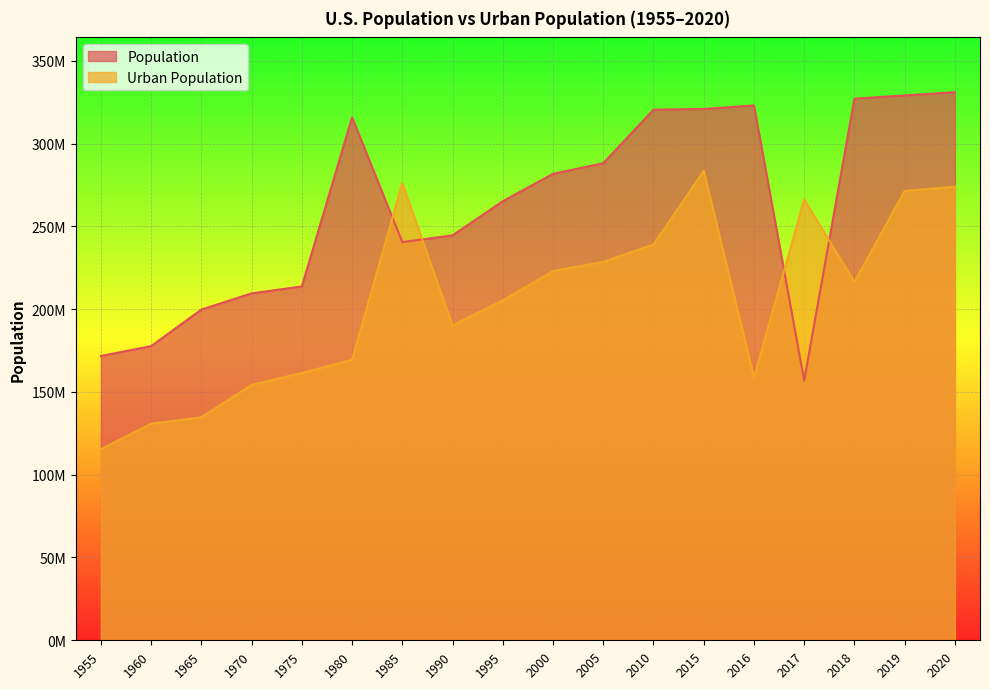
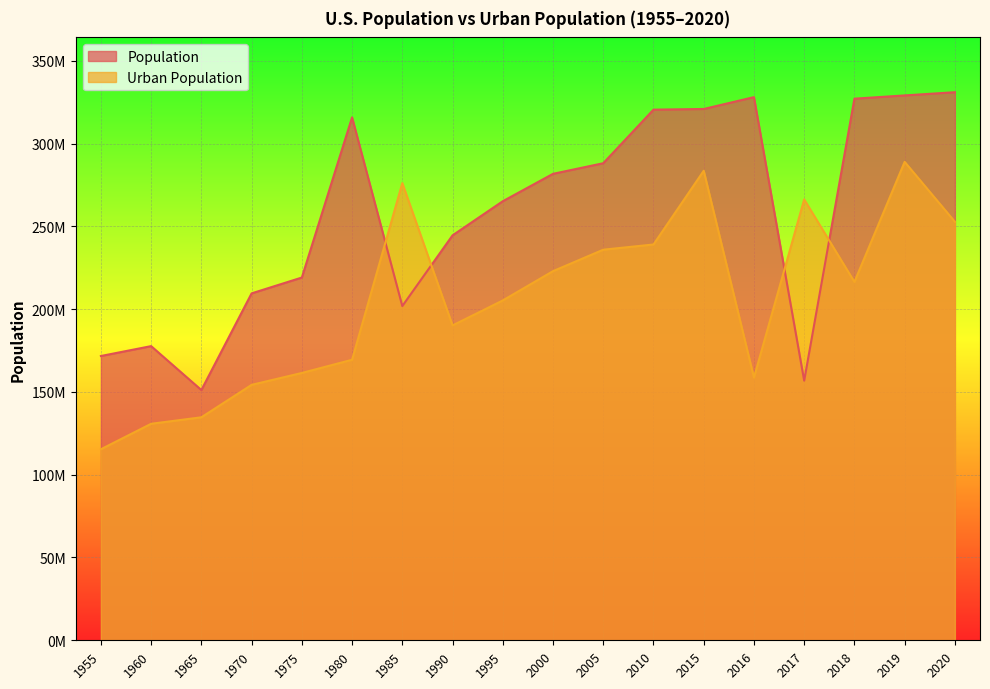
  {
    "Population": {
      "1955": 172000000,
      "1960": 178000000,
-     "1965": 200000000,
+     "1965": 151000000,
      "1970": 210000000,
-     "1975": 214000000,
+     "1975": 219000000,
      "1980": 316000000,
-     "1985": 240000000,
+     "1985": 202000000,
      "1990": 245000000,
      "1995": 265000000,
      "2000": 282000000,
      "2005": 288000000,
      "2010": 320000000,
      "2015": 321000000,
-     "2016": 323000000,
+     "2016": 328000000,
      "2017": 157000000,
      "2018": 327000000,
      "2019": 329000000,
      "2020": 331000000
    },
    "Urban Population": {
      "1955": 115000000,
      "1960": 131000000,
      "1965": 135000000,
      "1970": 154000000,
      "1975": 161000000,
      "1980": 169000000,
      "1985": 276000000,
      "1990": 190000000,
      "1995": 205000000,
      "2000": 223000000,
-     "2005": 229000000,
+     "2005": 236000000,
      "2010": 239000000,
      "2015": 284000000,
      "2016": 159000000,
      "2017": 266000000,
      "2018": 216000000,
-     "2019": 271000000,
-     "2020": 274000000
+     "2019": 289000000,
+     "2020": 253000000
    }
  }
